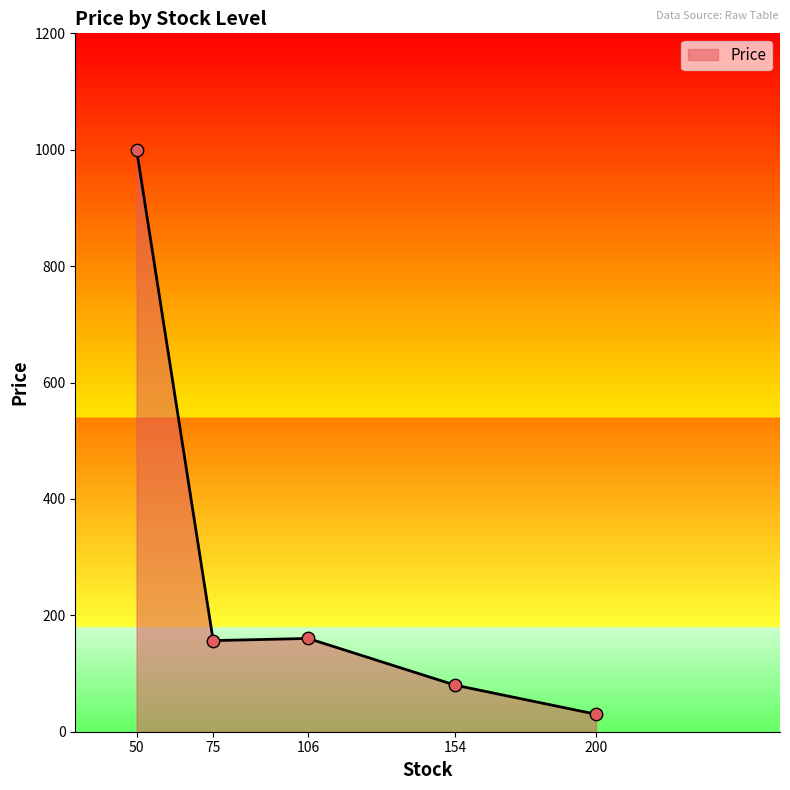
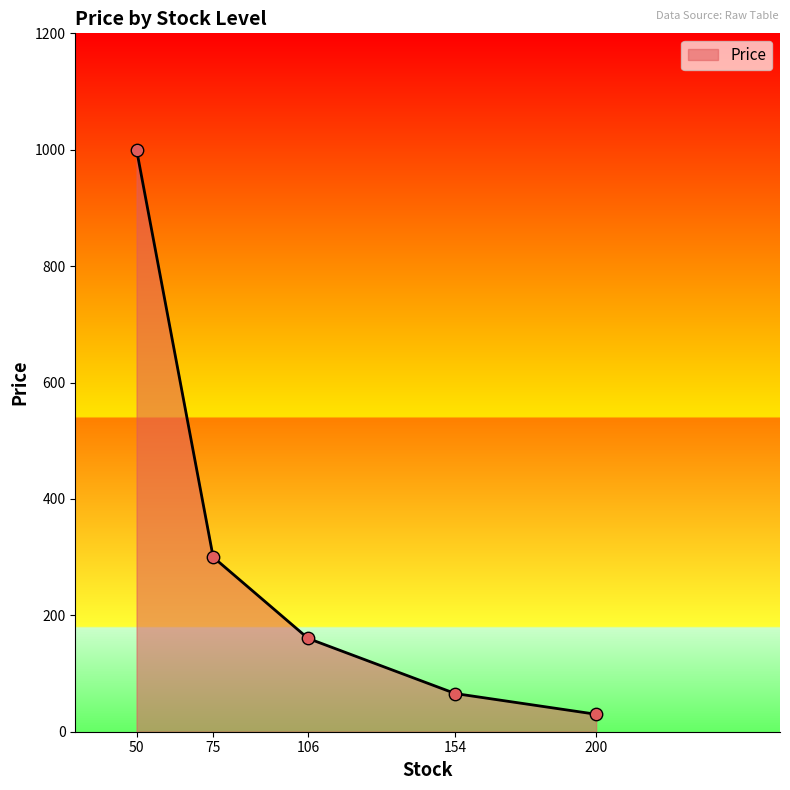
  {
    "50": 1000,
-   "75": 160,
+   "75": 300,
    "106": 160,
-   "154": 80,
+   "154": 70,
    "200": 30
  }
